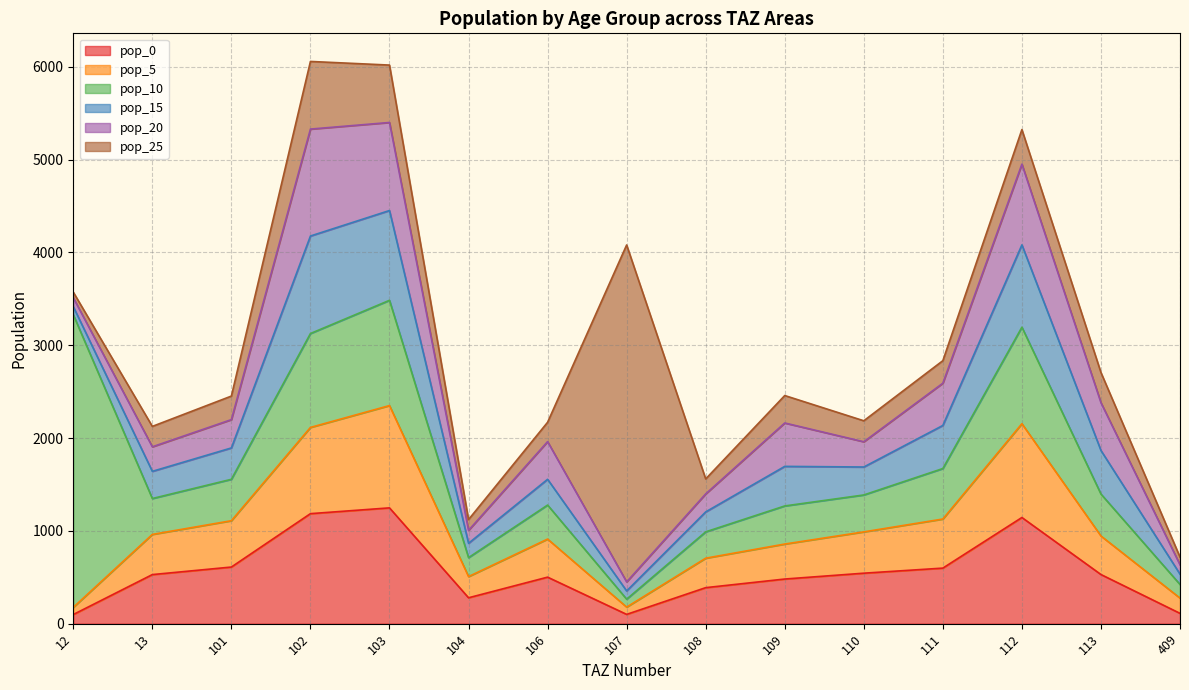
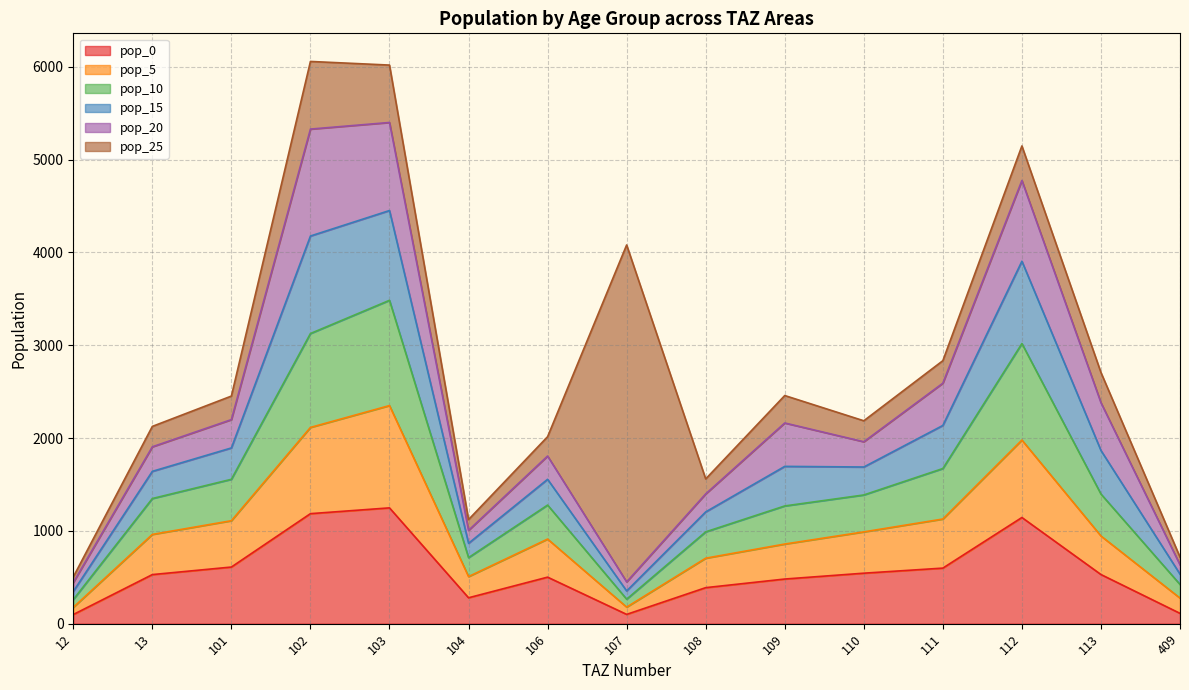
  {
    "pop_0": {
      "12": 100,
      "13": 500,
      "101": 600,
      "102": 1200,
      "103": 1200,
      "104": 300,
      "106": 500,
      "107": 100,
      "108": 400,
      "109": 500,
      "110": 500,
      "111": 600,
      "112": 1100,
      "113": 500,
      "409": 100
    },
    "pop_5": {
      "12": 100,
      "13": 400,
      "101": 500,
      "102": 900,
      "103": 1100,
      "104": 200,
      "106": 400,
      "107": 100,
      "108": 300,
      "109": 400,
      "110": 400,
      "111": 500,
-     "112": 1000,
+     "112": 800,
      "113": 400,
      "409": 200
    },
    "pop_10": {
-     "12": 3200,
+     "12": 100,
      "13": 400,
      "101": 400,
      "102": 1000,
      "103": 1100,
      "104": 200,
      "106": 400,
      "107": 100,
      "108": 300,
      "109": 400,
      "110": 400,
      "111": 500,
      "112": 1000,
      "113": 500,
      "409": 100
    },
    "pop_15": {
      "12": 100,
      "13": 300,
      "101": 300,
      "102": 1100,
      "103": 1000,
      "104": 200,
      "106": 300,
      "107": 100,
      "108": 200,
      "109": 400,
      "110": 300,
      "111": 500,
      "112": 900,
      "113": 500,
      "409": 100
    },
    "pop_20": {
      "12": 100,
      "13": 300,
      "101": 300,
      "102": 1200,
      "103": 900,
      "104": 100,
-     "106": 400,
+     "106": 300,
      "107": 100,
      "108": 200,
      "109": 500,
      "110": 300,
      "111": 500,
      "112": 900,
      "113": 500,
      "409": 100
    },
    "pop_25": {
      "12": 100,
      "13": 200,
      "101": 300,
      "102": 700,
      "103": 600,
      "104": 100,
      "106": 200,
      "107": 3600,
      "108": 200,
      "109": 300,
      "110": 200,
      "111": 200,
      "112": 400,
      "113": 300,
      "409": 100
    }
  }
